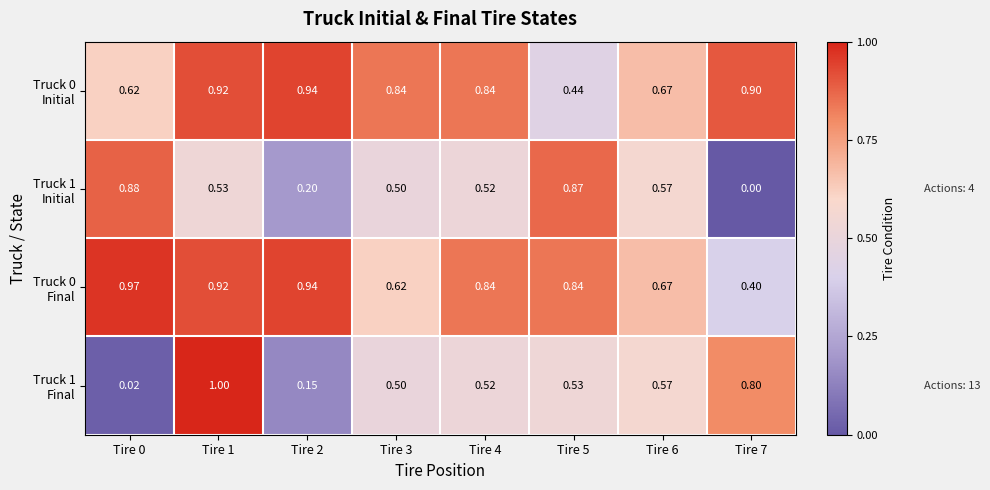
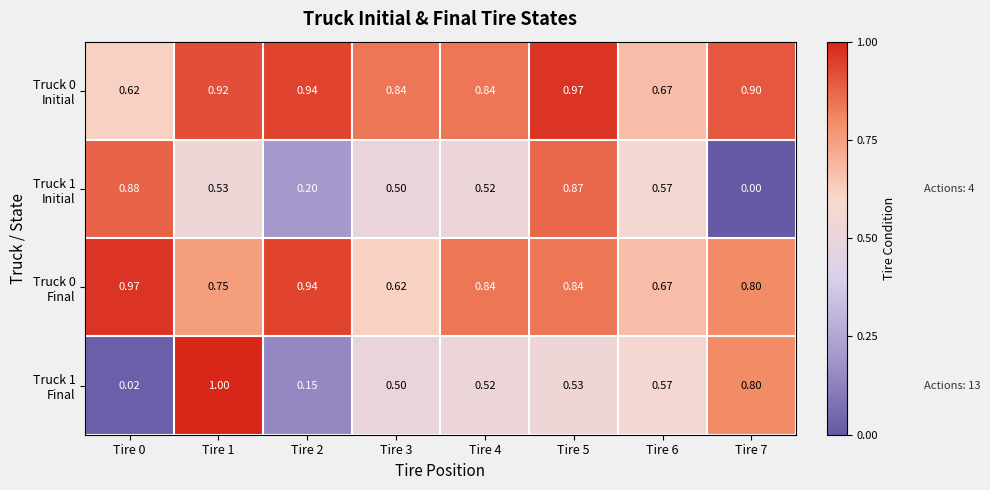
  {
    "Truck 0 Initial": {
      "Tire 0": 0.62,
      "Tire 1": 0.92,
      "Tire 2": 0.94,
      "Tire 3": 0.84,
      "Tire 4": 0.84,
-     "Tire 5": 0.44,
+     "Tire 5": 0.97,
      "Tire 6": 0.67,
      "Tire 7": 0.90
    },
    "Truck 1 Initial": {
      "Tire 0": 0.88,
      "Tire 1": 0.53,
      "Tire 2": 0.20,
      "Tire 3": 0.50,
      "Tire 4": 0.52,
      "Tire 5": 0.87,
      "Tire 6": 0.57,
      "Tire 7": 0.00
    },
    "Truck 0 Final": {
      "Tire 0": 0.97,
-     "Tire 1": 0.92,
+     "Tire 1": 0.75,
      "Tire 2": 0.94,
      "Tire 3": 0.62,
      "Tire 4": 0.84,
      "Tire 5": 0.84,
      "Tire 6": 0.67,
-     "Tire 7": 0.40
+     "Tire 7": 0.80
    },
    "Truck 1 Final": {
      "Tire 0": 0.02,
      "Tire 1": 1.00,
      "Tire 2": 0.15,
      "Tire 3": 0.50,
      "Tire 4": 0.52,
      "Tire 5": 0.53,
      "Tire 6": 0.57,
      "Tire 7": 0.80
    }
  }
